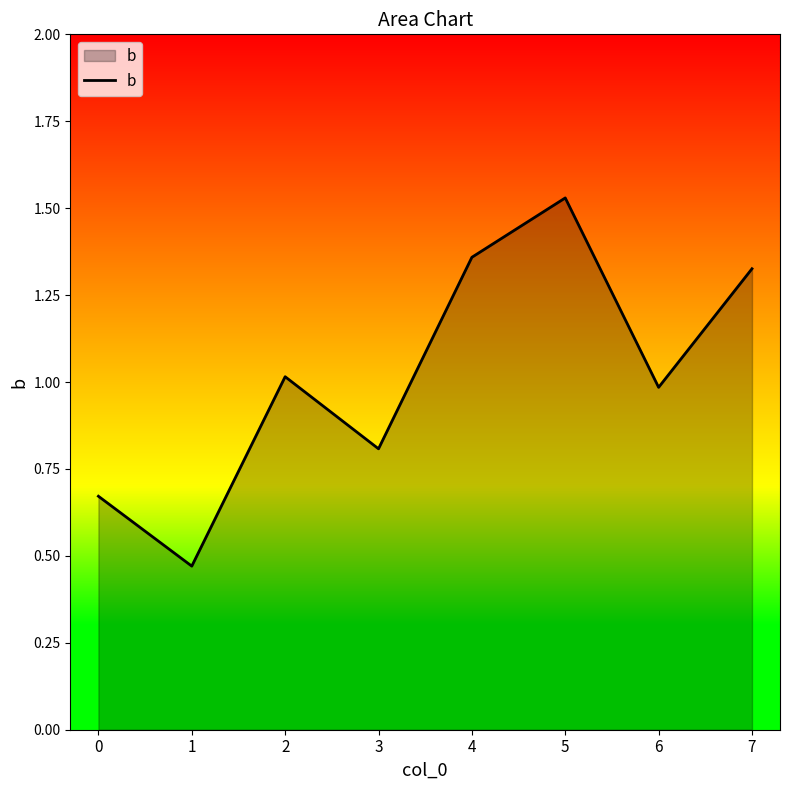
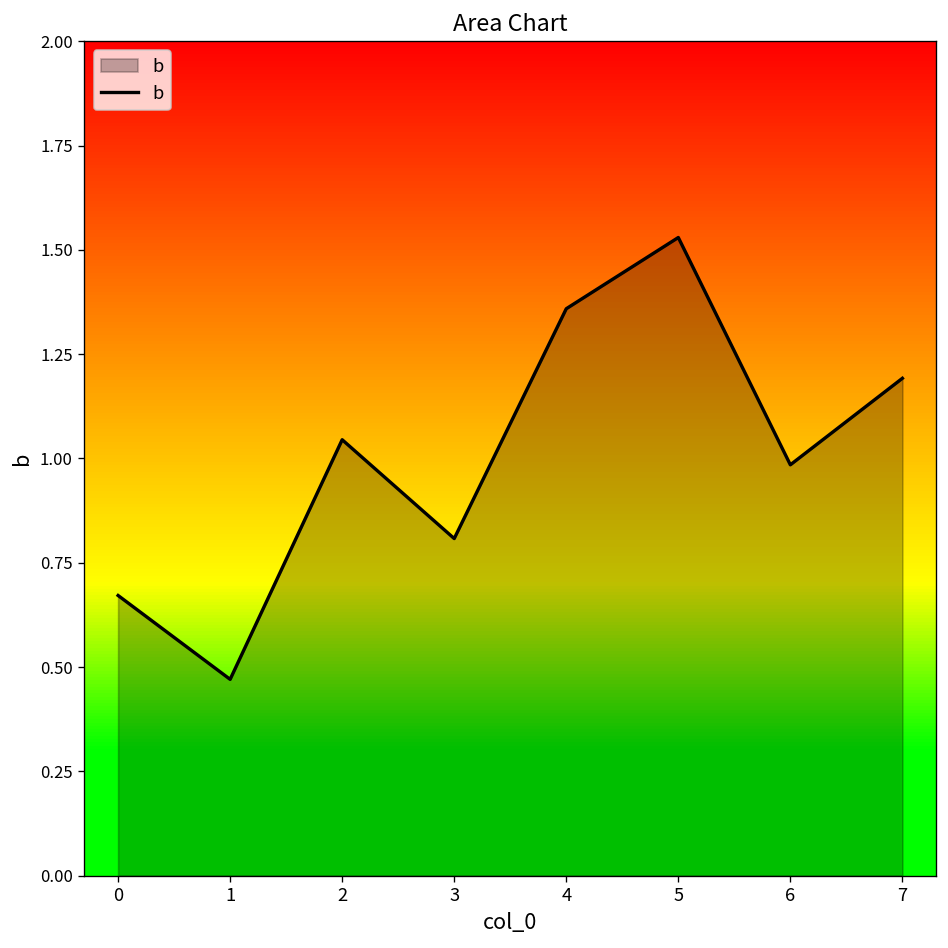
  {
    "0": 0.67,
    "1": 0.47,
-   "2": 1.02,
+   "2": 1.04,
    "3": 0.81,
    "4": 1.36,
    "5": 1.53,
    "6": 0.98,
-   "7": 1.33
+   "7": 1.19
  }
